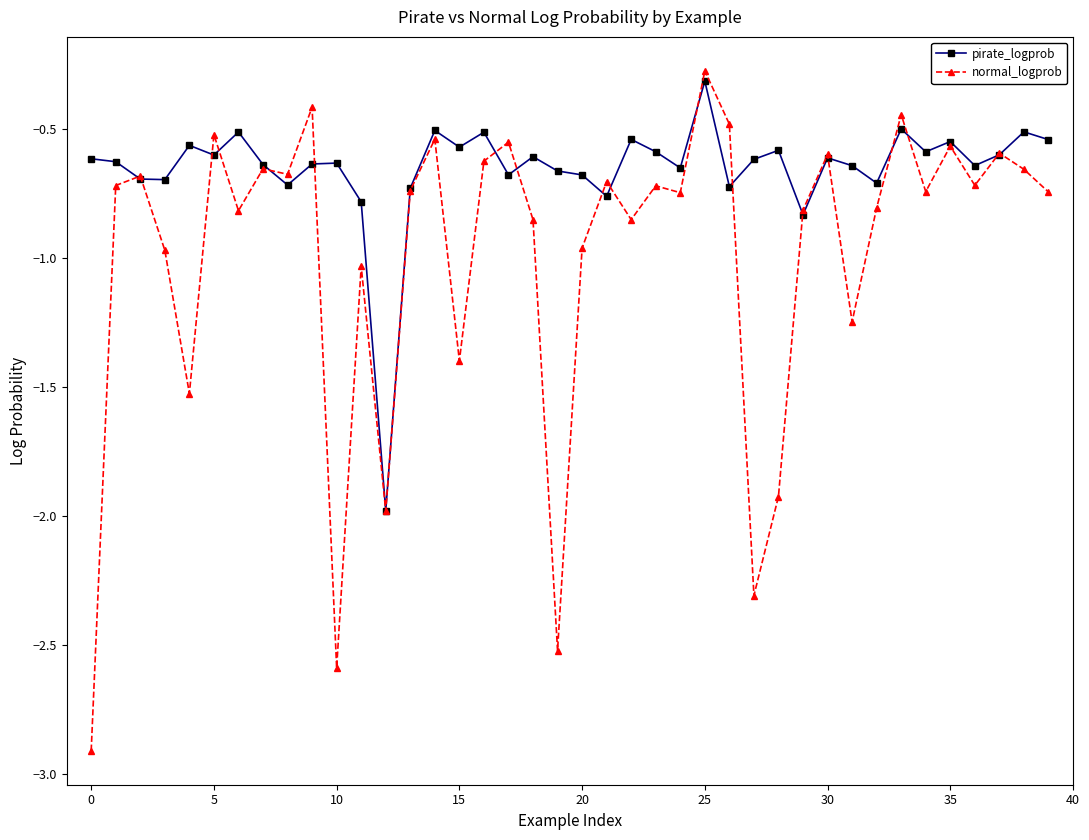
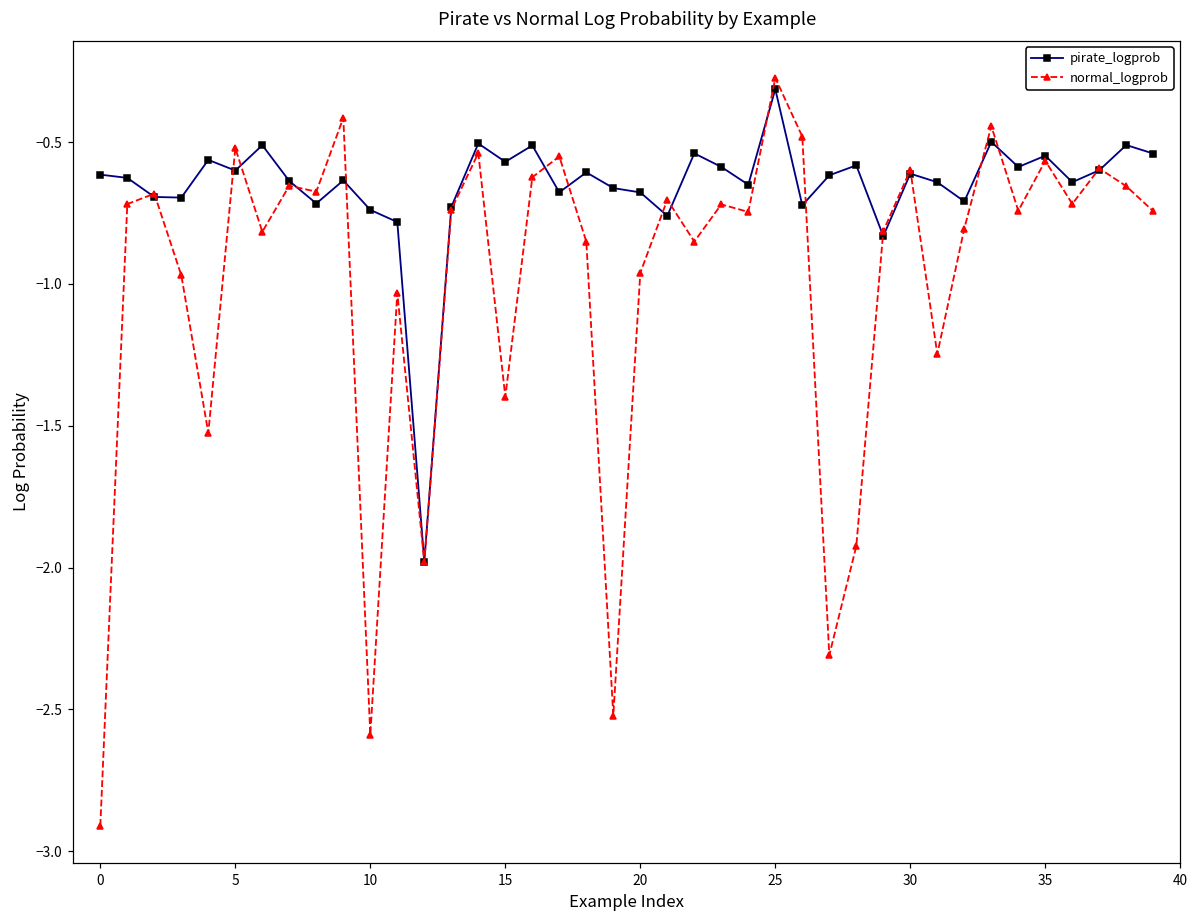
  {
    "pirate_logprob": {
      "0": -0.61,
      "5": -0.60,
-     "10": -0.63,
+     "10": -0.74,
      "15": -0.57,
      "20": -0.68,
      "25": -0.31,
      "30": -0.61,
      "35": -0.55
    },
    "normal_logprob": {
      "0": -2.91,
      "5": -0.52,
      "10": -2.59,
      "15": -1.40,
      "20": -0.96,
      "25": -0.27,
      "30": -0.60,
      "35": -0.57
    }
  }
